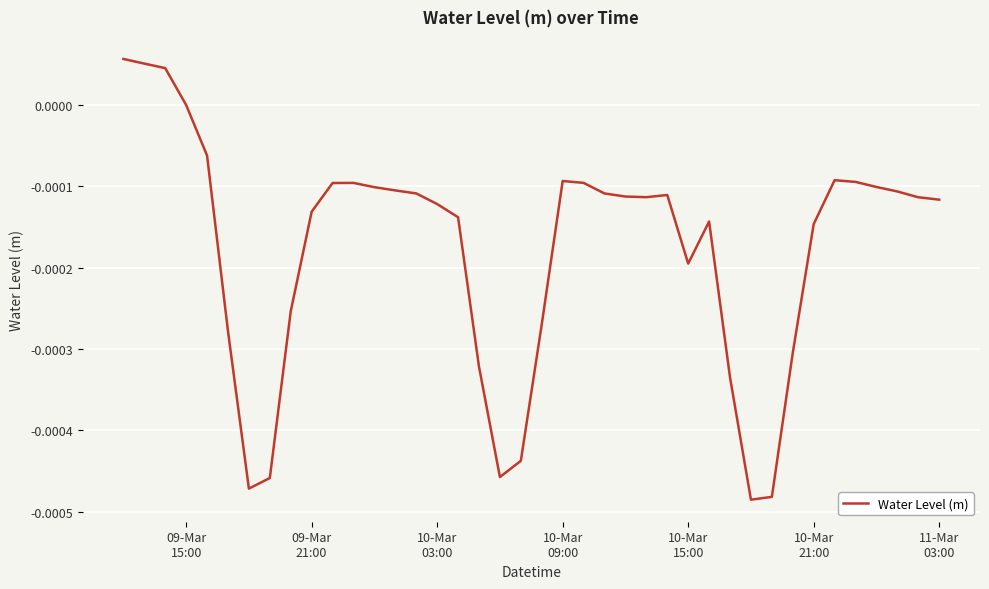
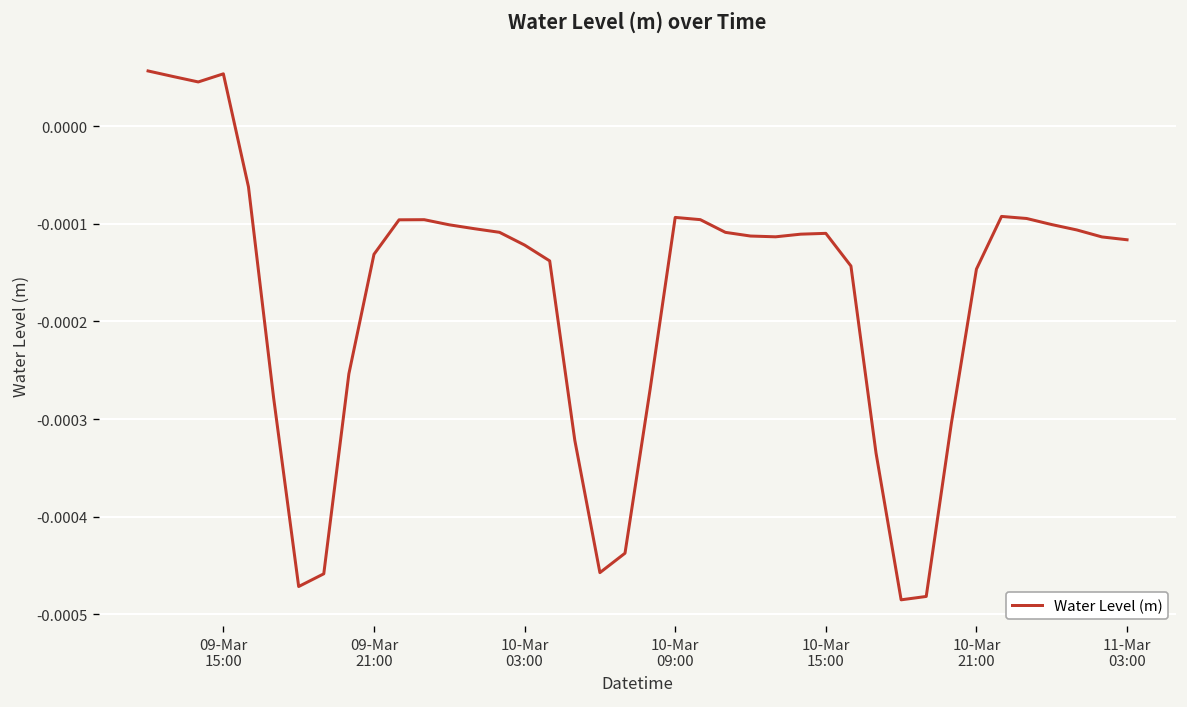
  {
-   "09-Mar 15:00": 0.0000,
+   "09-Mar 15:00": 0.0001,
    "09-Mar 21:00": -0.00013,
    "10-Mar 03:00": -0.00012,
    "10-Mar 09:00": -0.00009,
-   "10-Mar 15:00": -0.00019,
+   "10-Mar 15:00": -0.00011,
    "10-Mar 21:00": -0.00015,
    "11-Mar 03:00": -0.00012
  }
